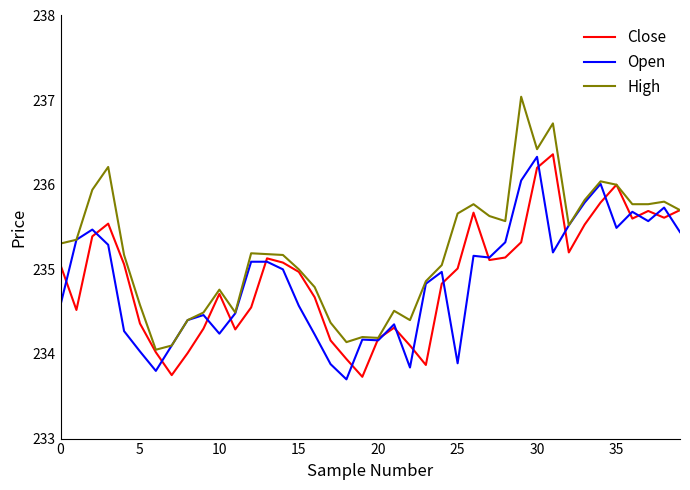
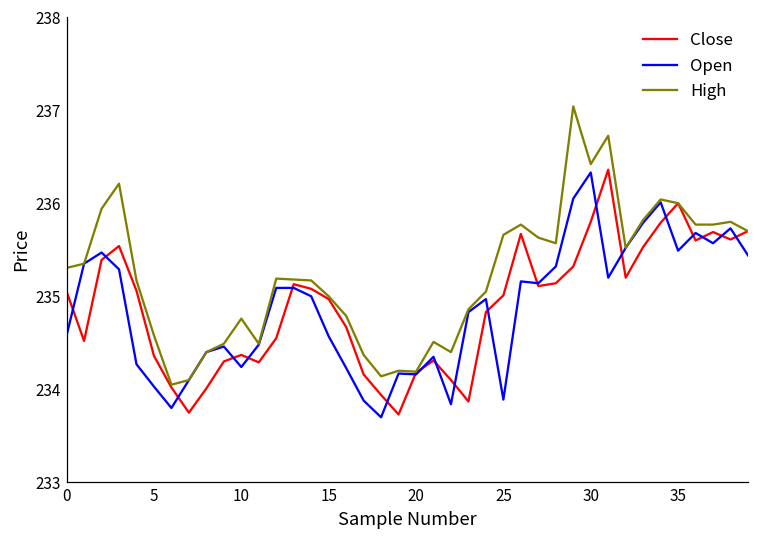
  {
    "Close": {
      "0": 235.1,
      "5": 234.4,
-     "10": 234.7,
+     "10": 234.4,
      "25": 235.0,
-     "30": 236.2
+     "30": 235.8
    },
    "Open": {
      "0": 234.6,
      "5": 234.0,
      "10": 234.2,
      "15": 234.6,
      "25": 233.9,
      "30": 236.3,
      "35": 235.5
    },
    "High": {
      "0": 235.3,
      "5": 234.6,
      "10": 234.8,
      "25": 235.7,
      "30": 236.4
    }
  }
